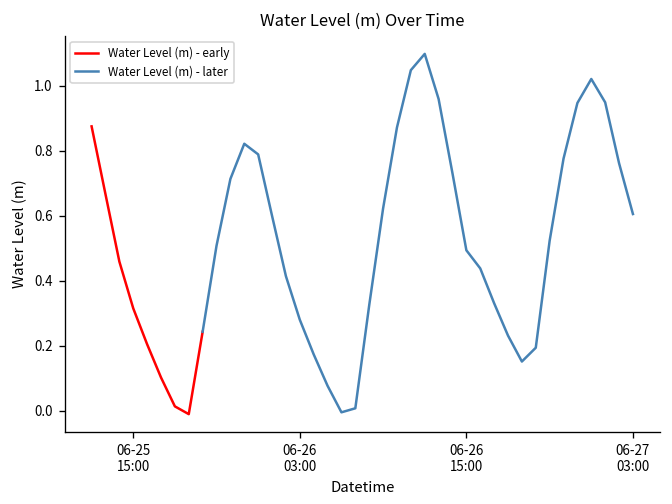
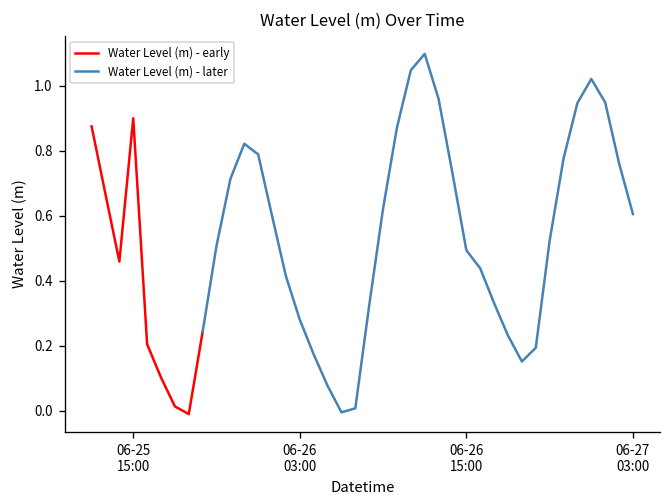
  {
    "Water Level (m) - early": {
-     "06-25 15:00": 0.32
+     "06-25 15:00": 0.90
    },
    "Water Level (m) - later": {
      "06-26 03:00": 0.28,
      "06-26 15:00": 0.49,
      "06-27 03:00": 0.61
    }
  }
